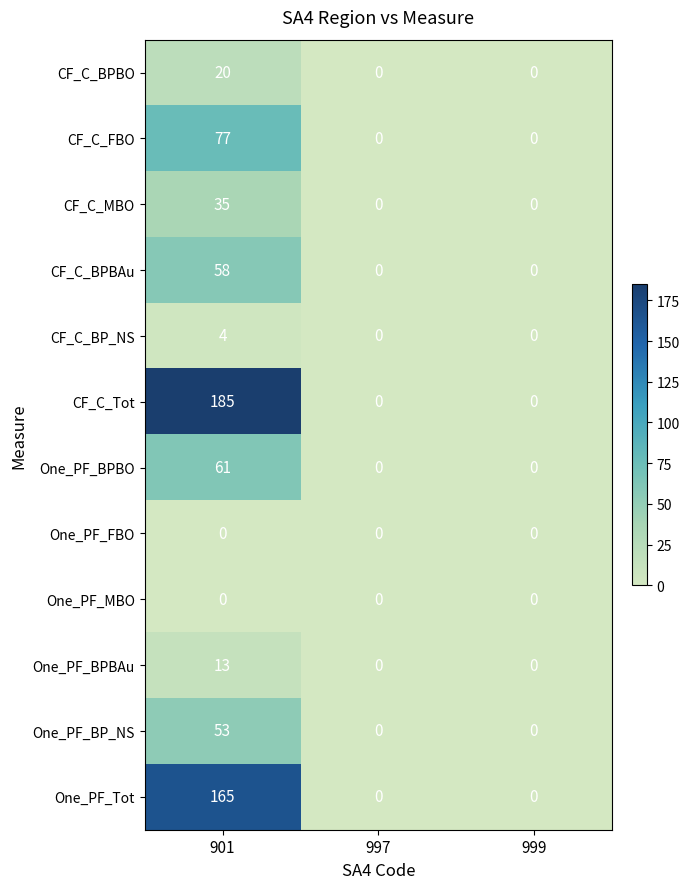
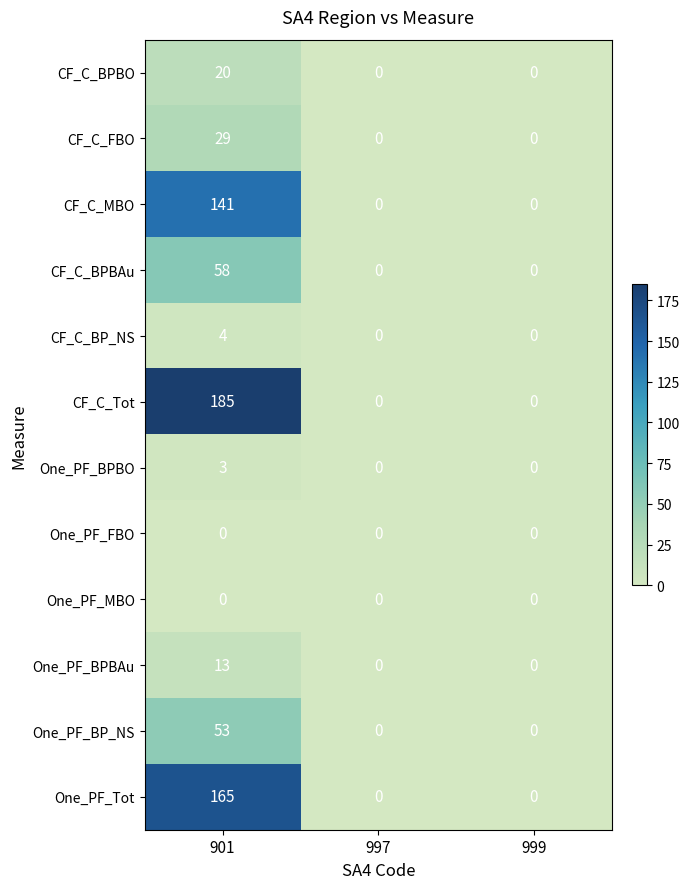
  {
    "CF_C_BPBO": {
      "901": 20,
      "997": 0,
      "999": 0
    },
    "CF_C_FBO": {
-     "901": 77,
+     "901": 29,
      "997": 0,
      "999": 0
    },
    "CF_C_MBO": {
-     "901": 35,
+     "901": 141,
      "997": 0,
      "999": 0
    },
    "CF_C_BPBAu": {
      "901": 58,
      "997": 0,
      "999": 0
    },
    "CF_C_BP_NS": {
      "901": 4,
      "997": 0,
      "999": 0
    },
    "CF_C_Tot": {
      "901": 185,
      "997": 0,
      "999": 0
    },
    "One_PF_BPBO": {
-     "901": 61,
+     "901": 3,
      "997": 0,
      "999": 0
    },
    "One_PF_FBO": {
      "901": 0,
      "997": 0,
      "999": 0
    },
    "One_PF_MBO": {
      "901": 0,
      "997": 0,
      "999": 0
    },
    "One_PF_BPBAu": {
      "901": 13,
      "997": 0,
      "999": 0
    },
    "One_PF_BP_NS": {
      "901": 53,
      "997": 0,
      "999": 0
    },
    "One_PF_Tot": {
      "901": 165,
      "997": 0,
      "999": 0
    }
  }
